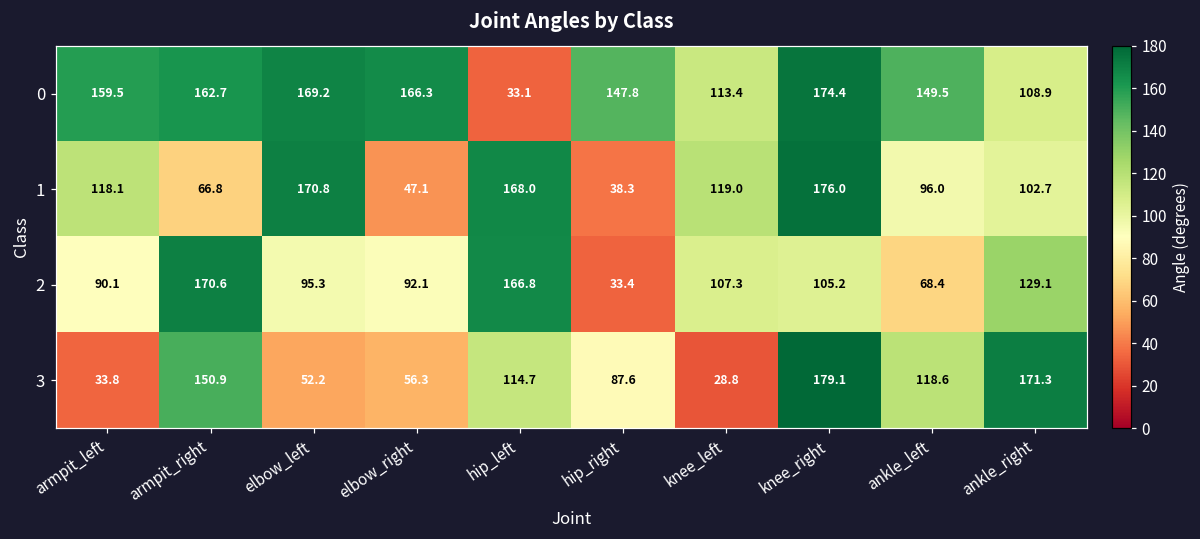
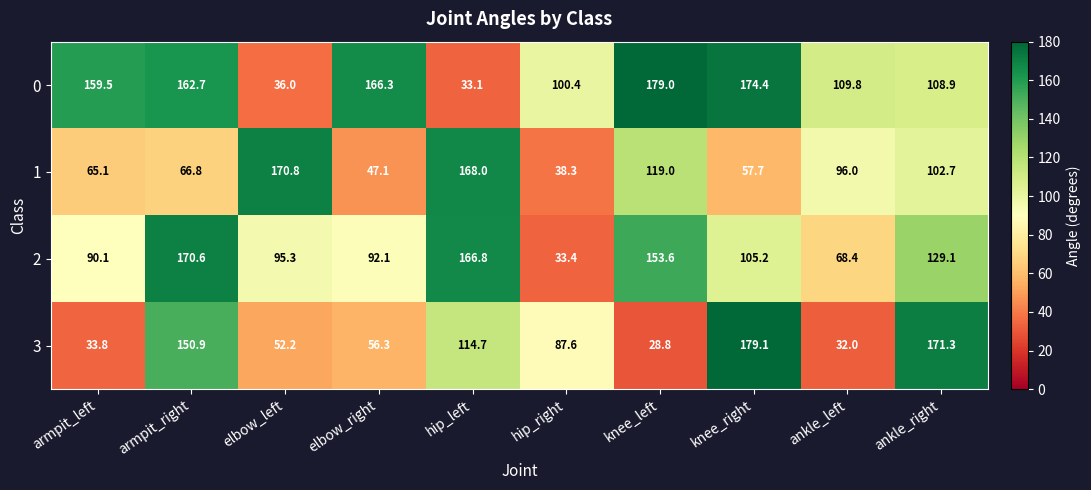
  {
    "0": {
      "armpit_left": 159.5,
      "armpit_right": 162.7,
-     "elbow_left": 169.2,
+     "elbow_left": 36.0,
      "elbow_right": 166.3,
      "hip_left": 33.1,
-     "hip_right": 147.8,
-     "knee_left": 113.4,
+     "hip_right": 100.4,
+     "knee_left": 179.0,
      "knee_right": 174.4,
-     "ankle_left": 149.5,
+     "ankle_left": 109.8,
      "ankle_right": 108.9
    },
    "1": {
-     "armpit_left": 118.1,
+     "armpit_left": 65.1,
      "armpit_right": 66.8,
      "elbow_left": 170.8,
      "elbow_right": 47.1,
      "hip_left": 168.0,
      "hip_right": 38.3,
      "knee_left": 119.0,
-     "knee_right": 176.0,
+     "knee_right": 57.7,
      "ankle_left": 96.0,
      "ankle_right": 102.7
    },
    "2": {
      "armpit_left": 90.1,
      "armpit_right": 170.6,
      "elbow_left": 95.3,
      "elbow_right": 92.1,
      "hip_left": 166.8,
      "hip_right": 33.4,
-     "knee_left": 107.3,
+     "knee_left": 153.6,
      "knee_right": 105.2,
      "ankle_left": 68.4,
      "ankle_right": 129.1
    },
    "3": {
      "armpit_left": 33.8,
      "armpit_right": 150.9,
      "elbow_left": 52.2,
      "elbow_right": 56.3,
      "hip_left": 114.7,
      "hip_right": 87.6,
      "knee_left": 28.8,
      "knee_right": 179.1,
-     "ankle_left": 118.6,
+     "ankle_left": 32.0,
      "ankle_right": 171.3
    }
  }
